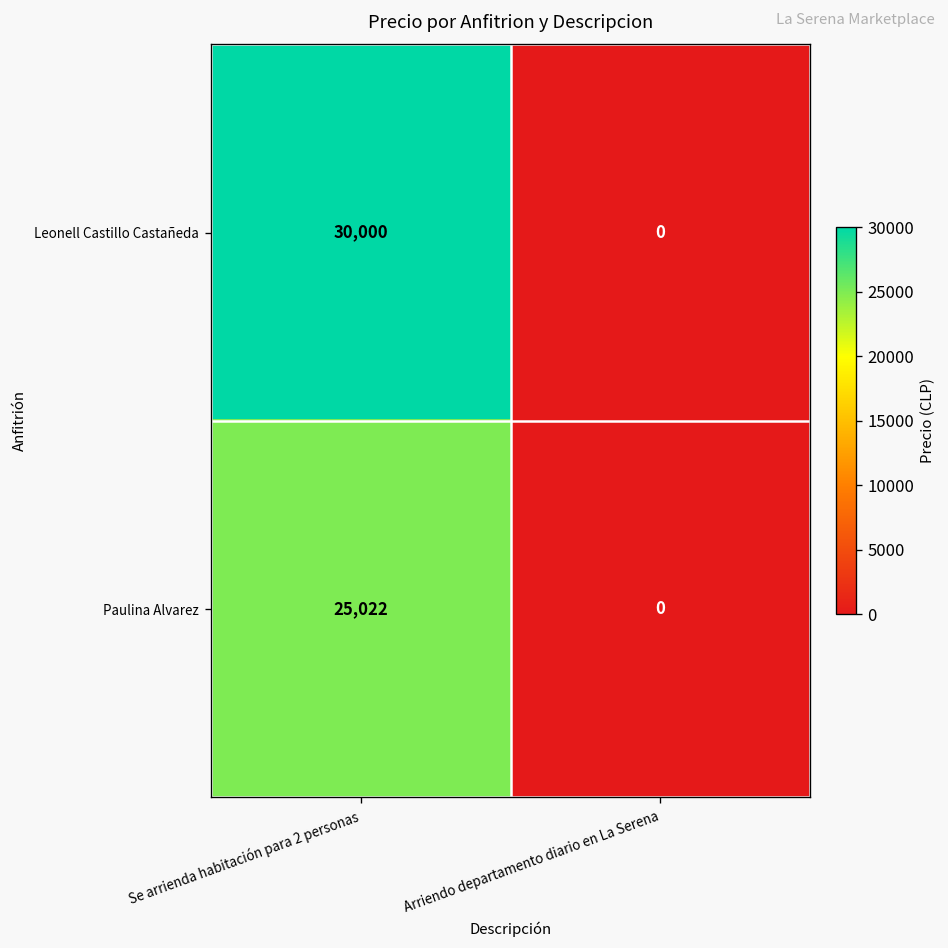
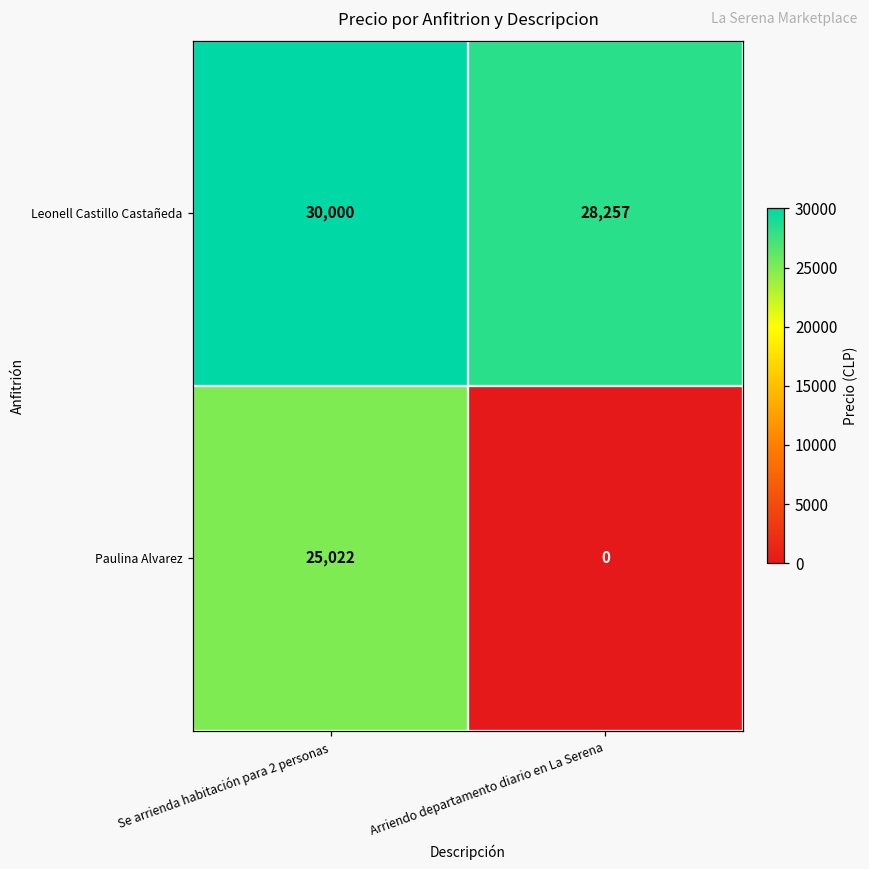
  {
    "Leonell Castillo Castañeda": {
      "Se arrienda habitación para 2 personas": "30,000",
-     "Arriendo departamento diario en La Serena": "0"
+     "Arriendo departamento diario en La Serena": "28,257"
    },
    "Paulina Alvarez": {
      "Se arrienda habitación para 2 personas": "25,022",
      "Arriendo departamento diario en La Serena": "0"
    }
  }
